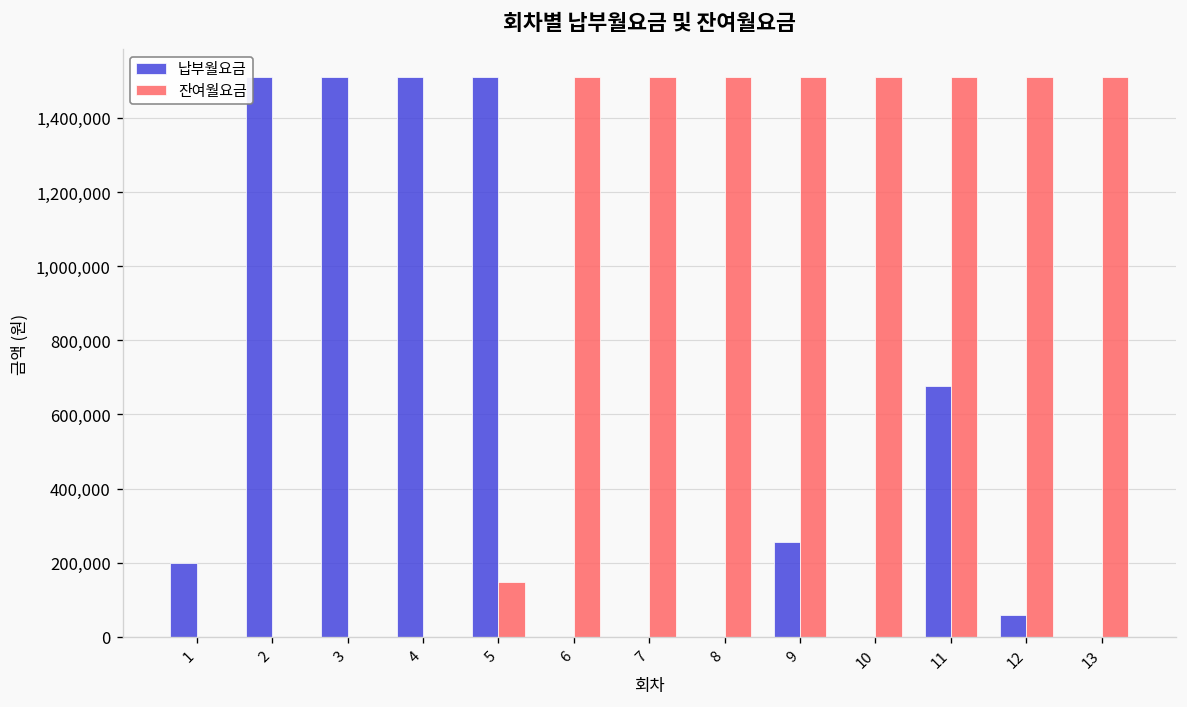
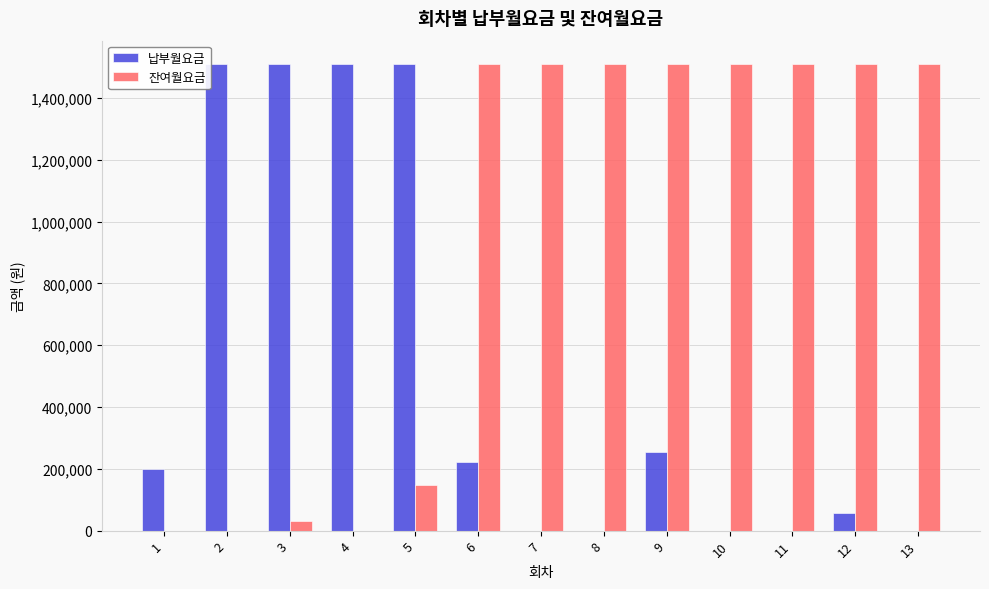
  {
    "납부월요금": {
      "1": "200,000",
      "2": "1,510,000",
      "3": "1,510,000",
      "4": "1,510,000",
      "5": "1,510,000",
-     "6": "0",
+     "6": "220,000",
      "7": "0",
      "8": "0",
      "9": "260,000",
      "10": "0",
-     "11": "680,000",
+     "11": "0",
      "12": "60,000",
      "13": "0"
    },
    "잔여월요금": {
      "1": "0",
      "2": "0",
-     "3": "0",
+     "3": "30,000",
      "4": "0",
      "5": "150,000",
      "6": "1,510,000",
      "7": "1,510,000",
      "8": "1,510,000",
      "9": "1,510,000",
      "10": "1,510,000",
      "11": "1,510,000",
      "12": "1,510,000",
      "13": "1,510,000"
    }
  }
